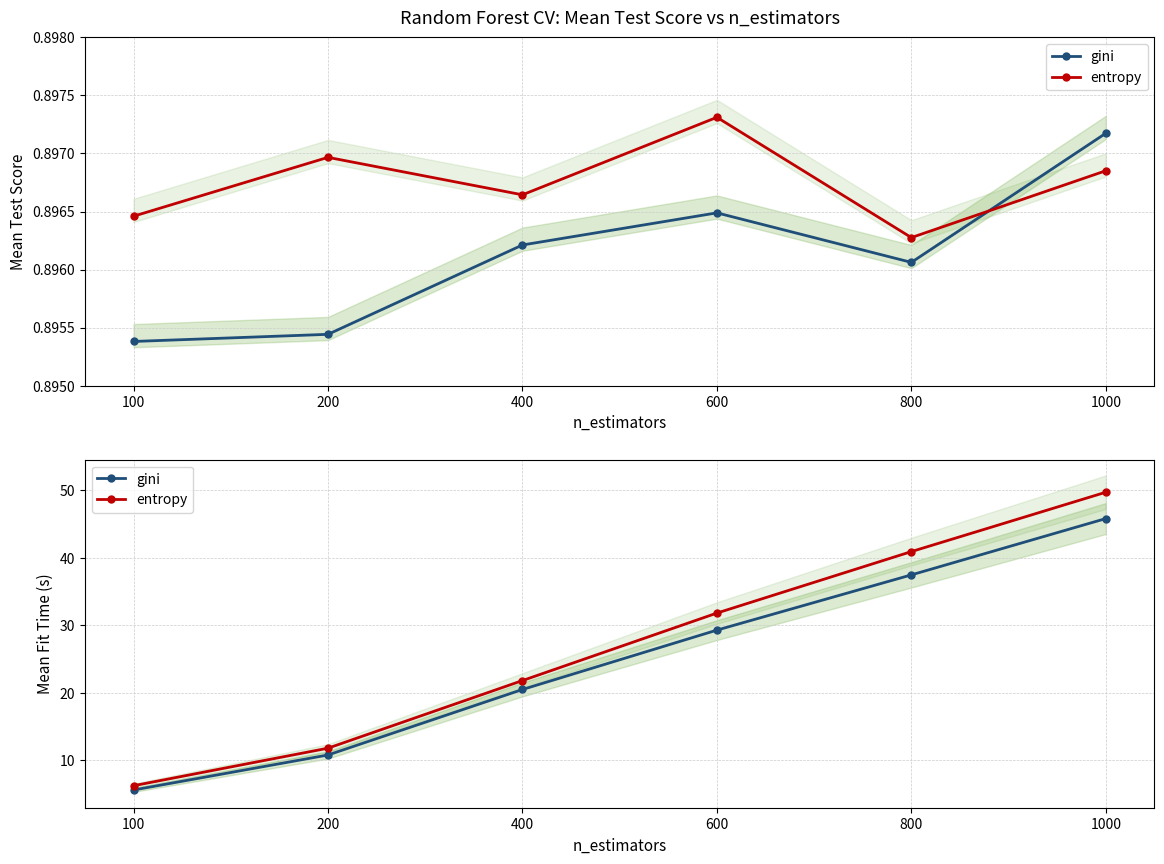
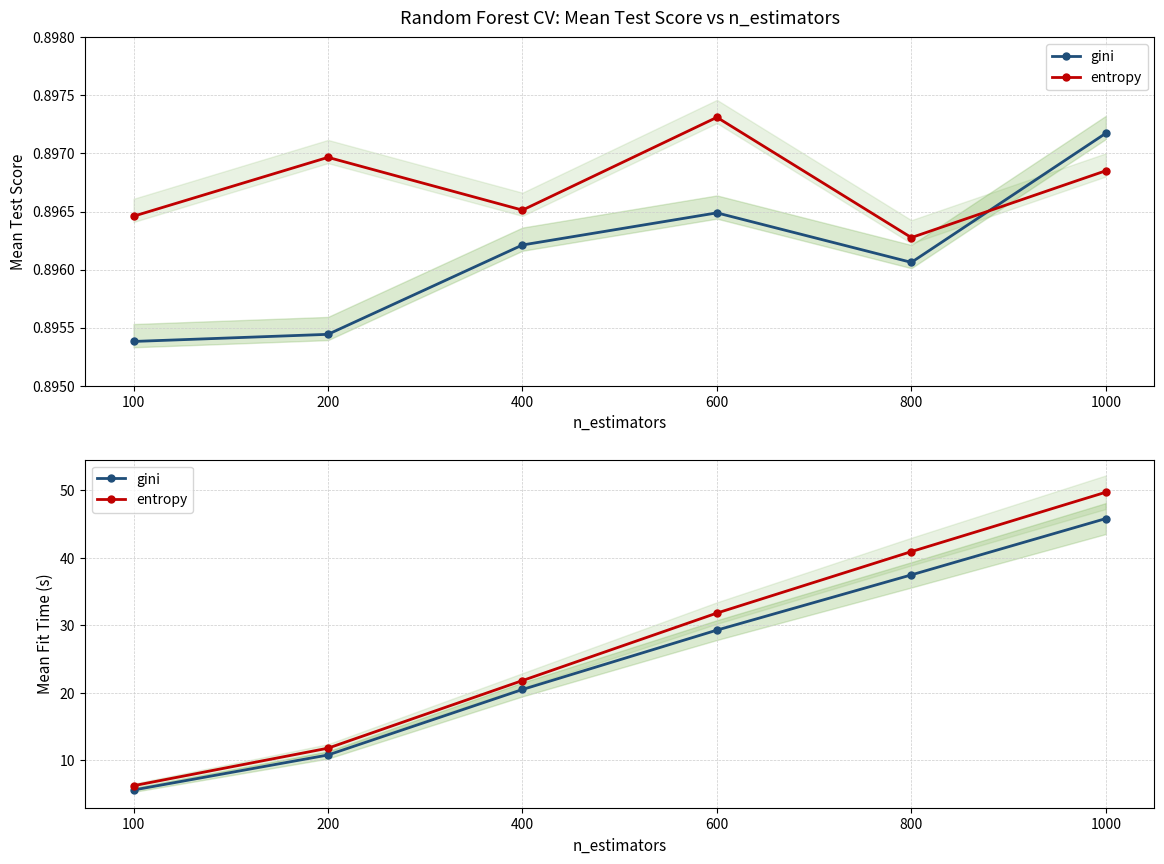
  {
    "Random Forest CV: Mean Test Score vs n_estimators": {
      "gini": {
        "100": 0.89538,
        "200": 0.89544,
        "400": 0.89621,
        "600": 0.89649,
        "800": 0.89606,
        "1000": 0.89717
      },
      "entropy": {
        "100": 0.89646,
        "200": 0.89697,
-       "400": 0.89664,
+       "400": 0.89651,
        "600": 0.89731,
        "800": 0.89628,
        "1000": 0.89685
      }
    }
  }
